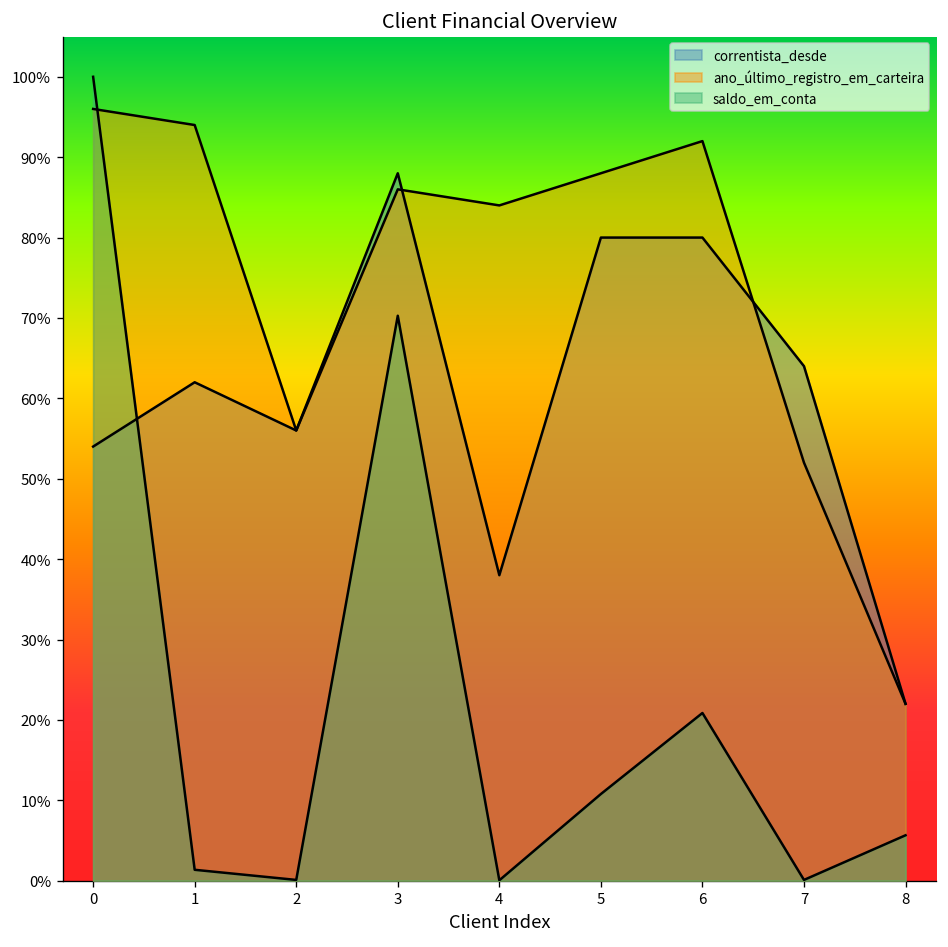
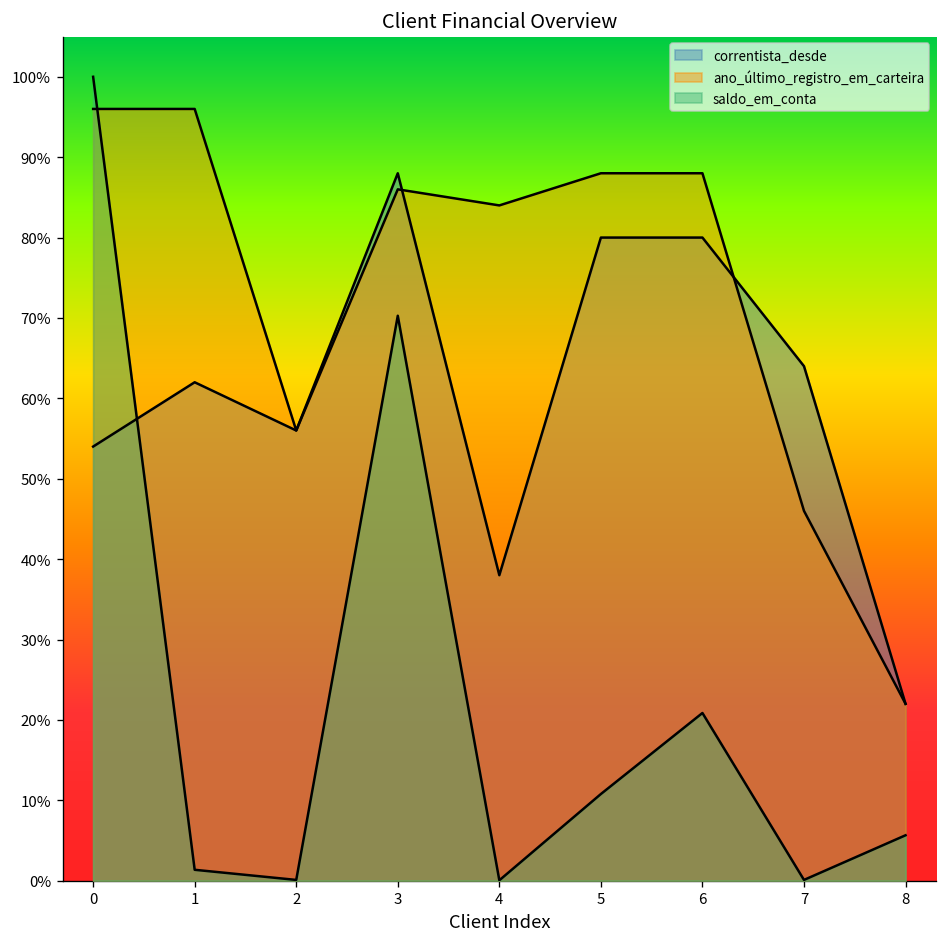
  {
    "ano_último_registro_em_carteira": {
      "0": "96%",
-     "1": "94%",
+     "1": "96%",
      "3": "86%",
      "4": "84%",
      "5": "88%",
-     "6": "92%",
-     "7": "52%"
+     "6": "88%",
+     "7": "46%"
    }
  }
